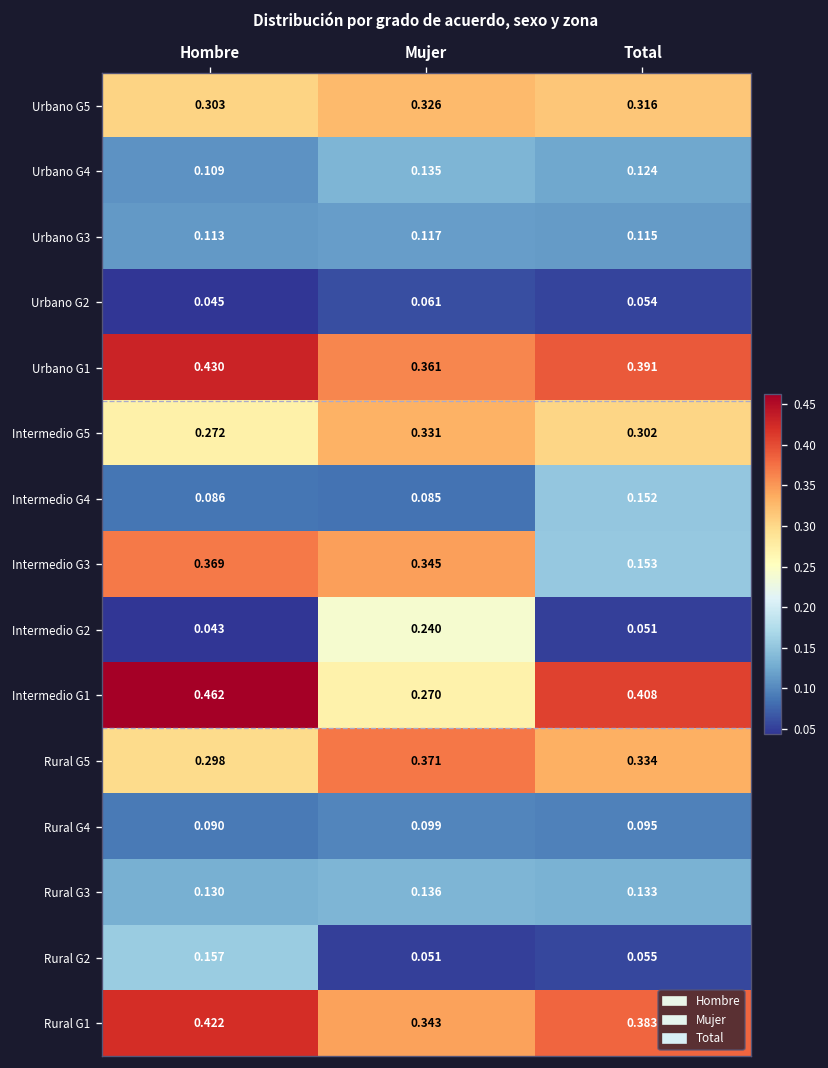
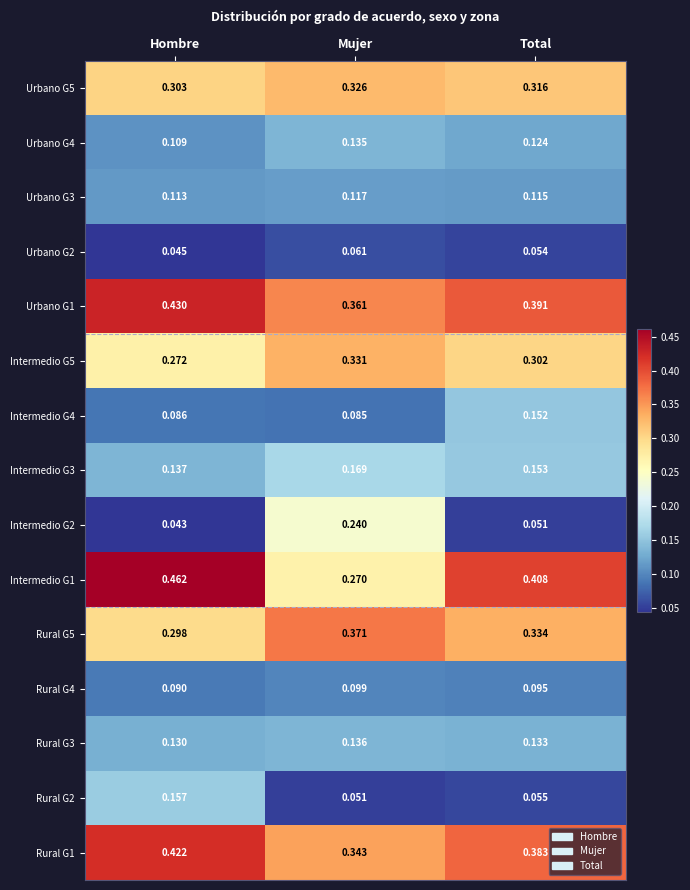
  {
    "Urbano G5": {
      "Hombre": 0.303,
      "Mujer": 0.326,
      "Total": 0.316
    },
    "Urbano G4": {
      "Hombre": 0.109,
      "Mujer": 0.135,
      "Total": 0.124
    },
    "Urbano G3": {
      "Hombre": 0.113,
      "Mujer": 0.117,
      "Total": 0.115
    },
    "Urbano G2": {
      "Hombre": 0.045,
      "Mujer": 0.061,
      "Total": 0.054
    },
    "Urbano G1": {
      "Hombre": 0.430,
      "Mujer": 0.361,
      "Total": 0.391
    },
    "Intermedio G5": {
      "Hombre": 0.272,
      "Mujer": 0.331,
      "Total": 0.302
    },
    "Intermedio G4": {
      "Hombre": 0.086,
      "Mujer": 0.085,
      "Total": 0.152
    },
    "Intermedio G3": {
-     "Hombre": 0.369,
-     "Mujer": 0.345,
+     "Hombre": 0.137,
+     "Mujer": 0.169,
      "Total": 0.153
    },
    "Intermedio G2": {
      "Hombre": 0.043,
      "Mujer": 0.240,
      "Total": 0.051
    },
    "Intermedio G1": {
      "Hombre": 0.462,
      "Mujer": 0.270,
      "Total": 0.408
    },
    "Rural G5": {
      "Hombre": 0.298,
      "Mujer": 0.371,
      "Total": 0.334
    },
    "Rural G4": {
      "Hombre": 0.090,
      "Mujer": 0.099,
      "Total": 0.095
    },
    "Rural G3": {
      "Hombre": 0.130,
      "Mujer": 0.136,
      "Total": 0.133
    },
    "Rural G2": {
      "Hombre": 0.157,
      "Mujer": 0.051,
      "Total": 0.055
    },
    "Rural G1": {
      "Hombre": 0.422,
      "Mujer": 0.343,
      "Total": 0.383
    }
  }
